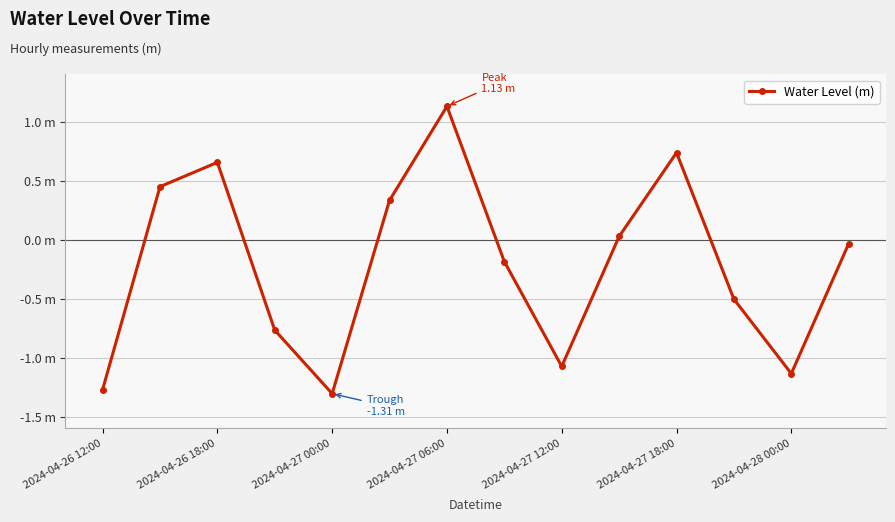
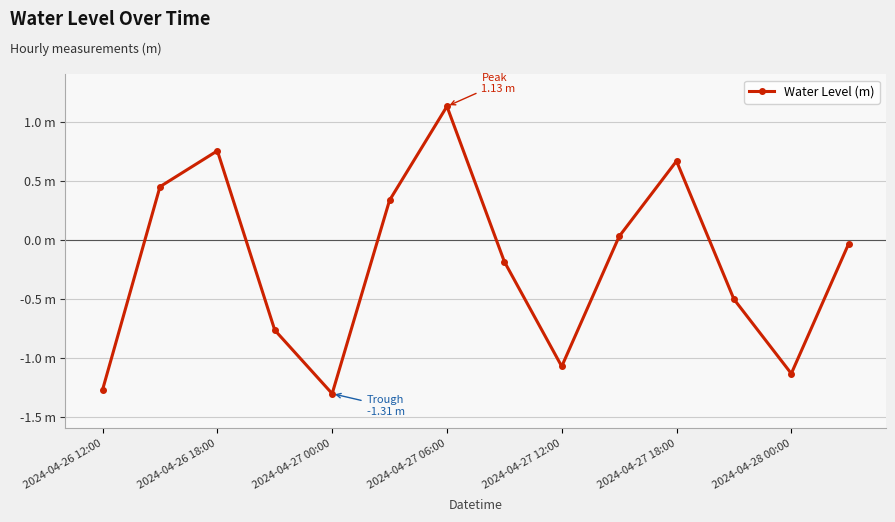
  {
    "2024-04-26 12:00": "-1.27 m",
-   "2024-04-26 18:00": "0.66 m",
+   "2024-04-26 18:00": "0.75 m",
    "2024-04-27 12:00": "-1.07 m",
-   "2024-04-27 18:00": "0.74 m",
+   "2024-04-27 18:00": "0.67 m",
    "2024-04-28 00:00": "-1.14 m"
  }
